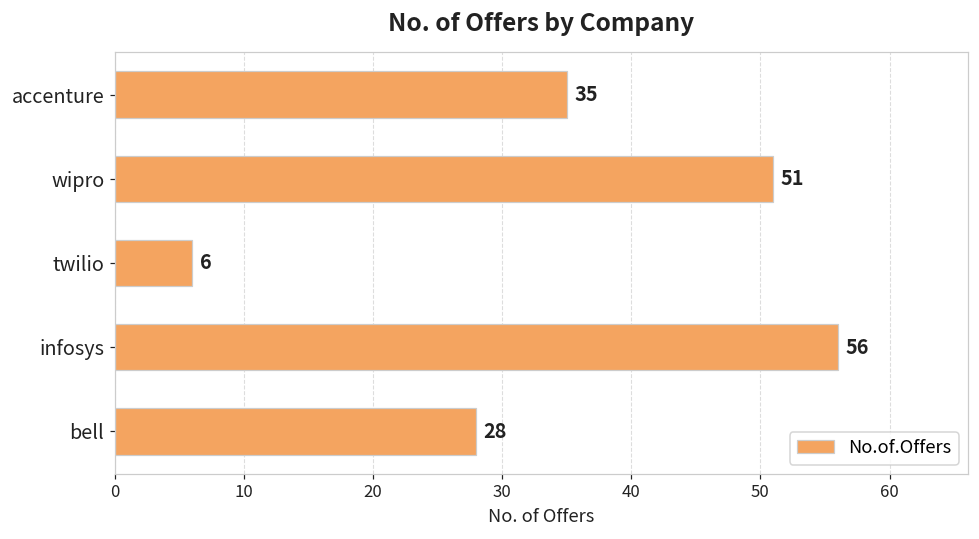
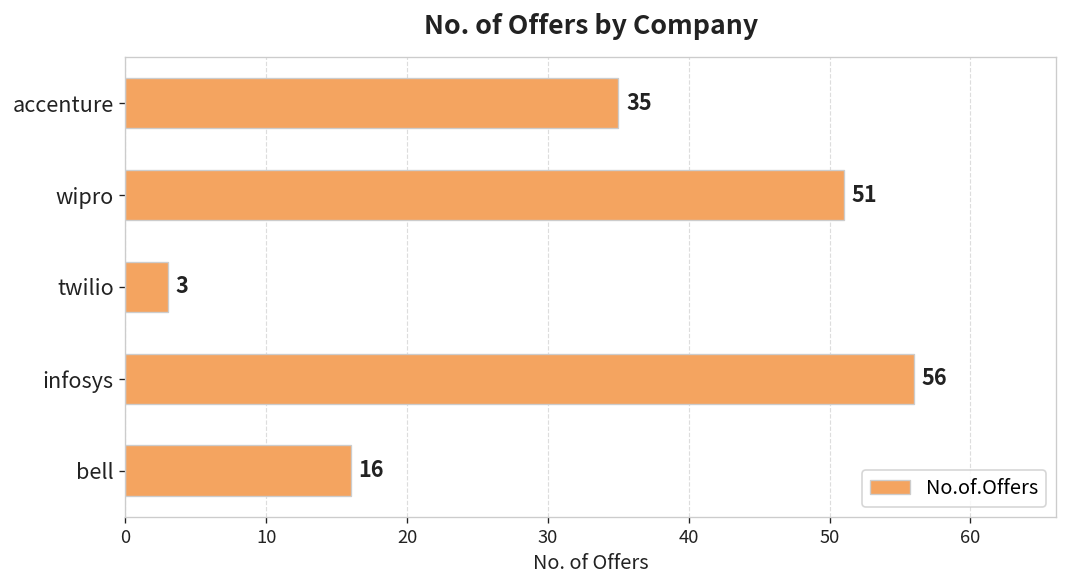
  {
    "accenture": 35,
    "wipro": 51,
-   "twilio": 6,
+   "twilio": 3,
    "infosys": 56,
-   "bell": 28
+   "bell": 16
  }
